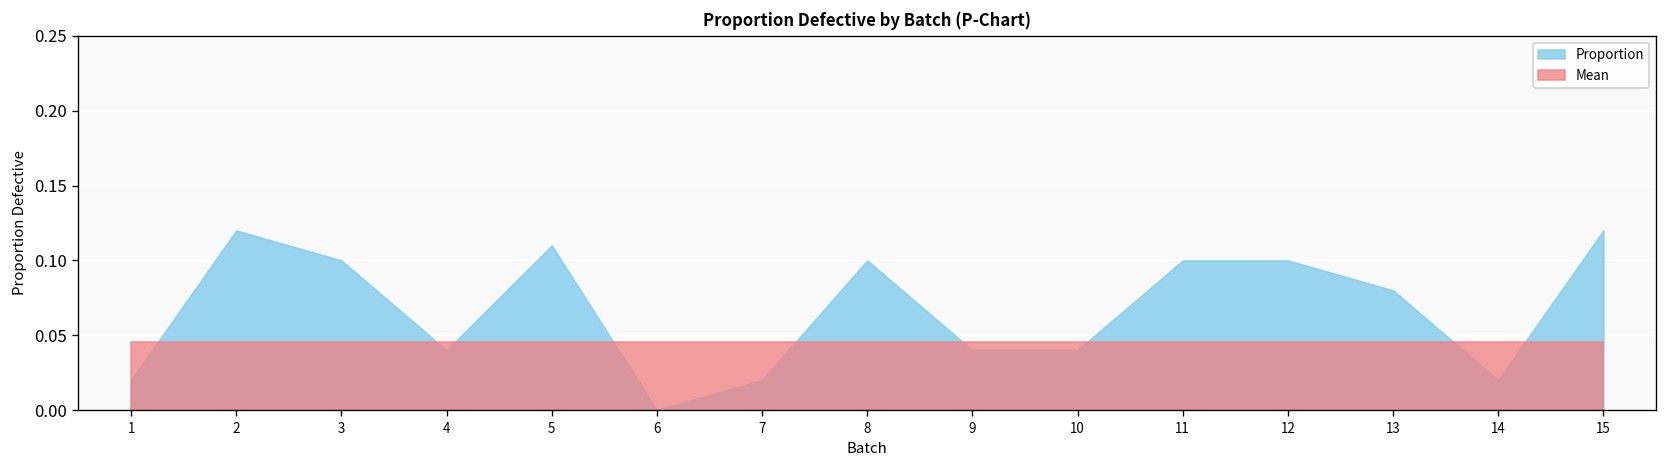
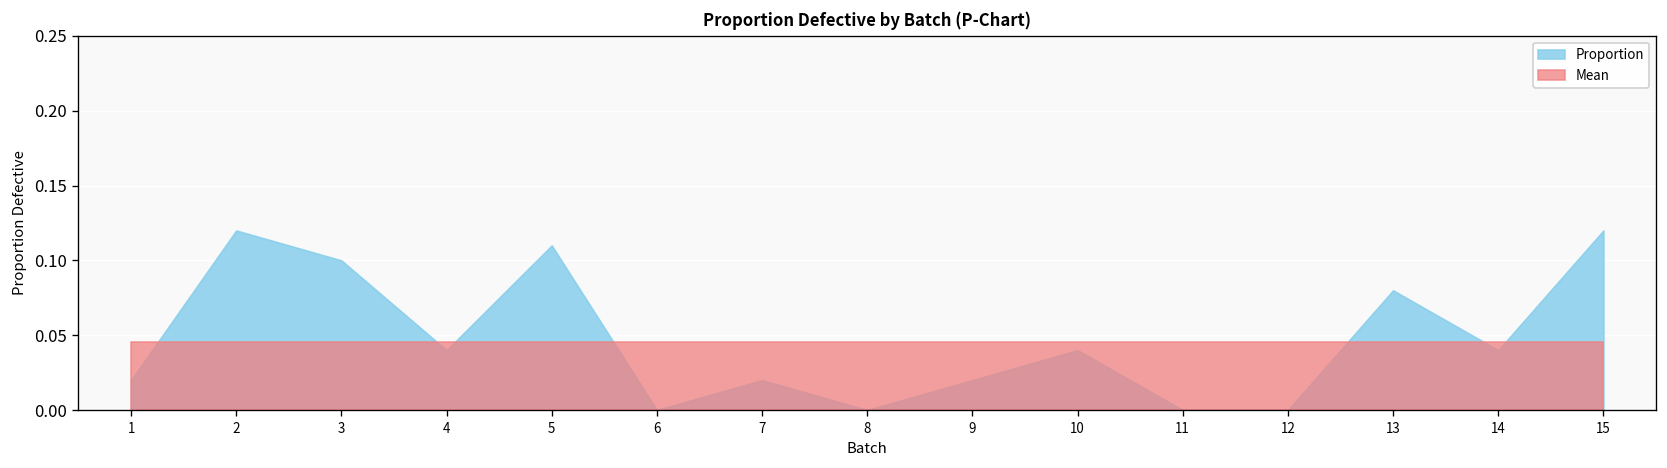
  {
    "Proportion": {
      "1": 0.02,
      "2": 0.12,
      "3": 0.10,
      "4": 0.04,
      "5": 0.11,
      "6": 0.00,
      "7": 0.02,
-     "8": 0.1,
-     "9": 0.04,
+     "8": 0.0,
+     "9": 0.02,
      "10": 0.04,
-     "11": 0.1,
-     "12": 0.1,
+     "11": 0.0,
+     "12": 0.0,
      "13": 0.08,
-     "14": 0.02,
+     "14": 0.04,
      "15": 0.12
    },
    "Mean": {
      "1": 0.045,
      "2": 0.045,
      "3": 0.045,
      "4": 0.045,
      "5": 0.045,
      "6": 0.045,
      "7": 0.045,
      "8": 0.045,
      "9": 0.045,
      "10": 0.045,
      "11": 0.045,
      "12": 0.045,
      "13": 0.045,
      "14": 0.045,
      "15": 0.045
    }
  }
